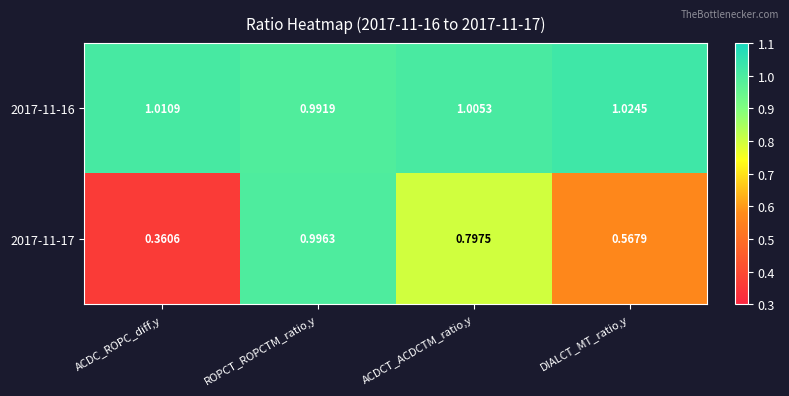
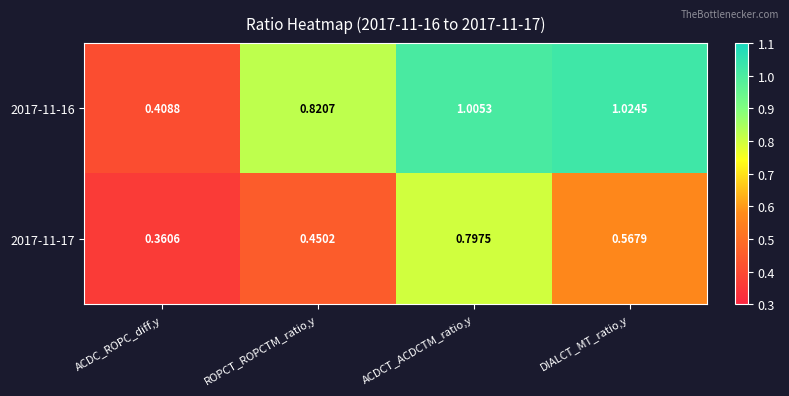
  {
    "2017-11-16": {
-     "ACDC_ROPC_diff,y": 1.0109,
-     "ROPCT_ROPCTM_ratio,y": 0.9919,
+     "ACDC_ROPC_diff,y": 0.4088,
+     "ROPCT_ROPCTM_ratio,y": 0.8207,
      "ACDCT_ACDCTM_ratio,y": 1.0053,
      "DIALCT_MT_ratio,y": 1.0245
    },
    "2017-11-17": {
      "ACDC_ROPC_diff,y": 0.3606,
-     "ROPCT_ROPCTM_ratio,y": 0.9963,
+     "ROPCT_ROPCTM_ratio,y": 0.4502,
      "ACDCT_ACDCTM_ratio,y": 0.7975,
      "DIALCT_MT_ratio,y": 0.5679
    }
  }
